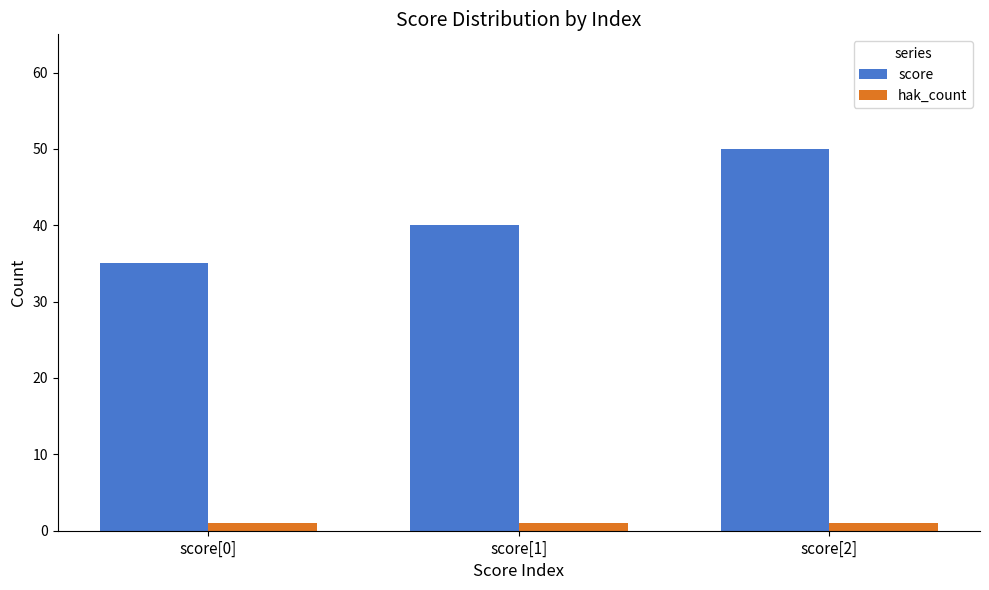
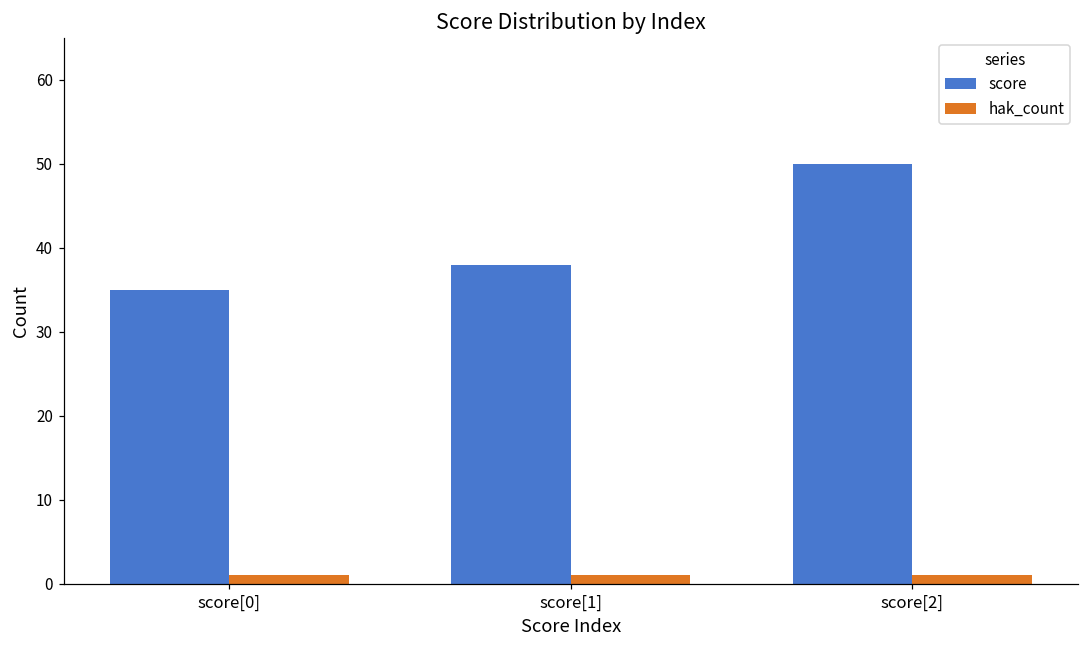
  {
    "score": {
      "score[0]": 35,
-     "score[1]": 40,
+     "score[1]": 38,
      "score[2]": 50
    },
    "hak_count": {
      "score[0]": 1,
      "score[1]": 1,
      "score[2]": 1
    }
  }
